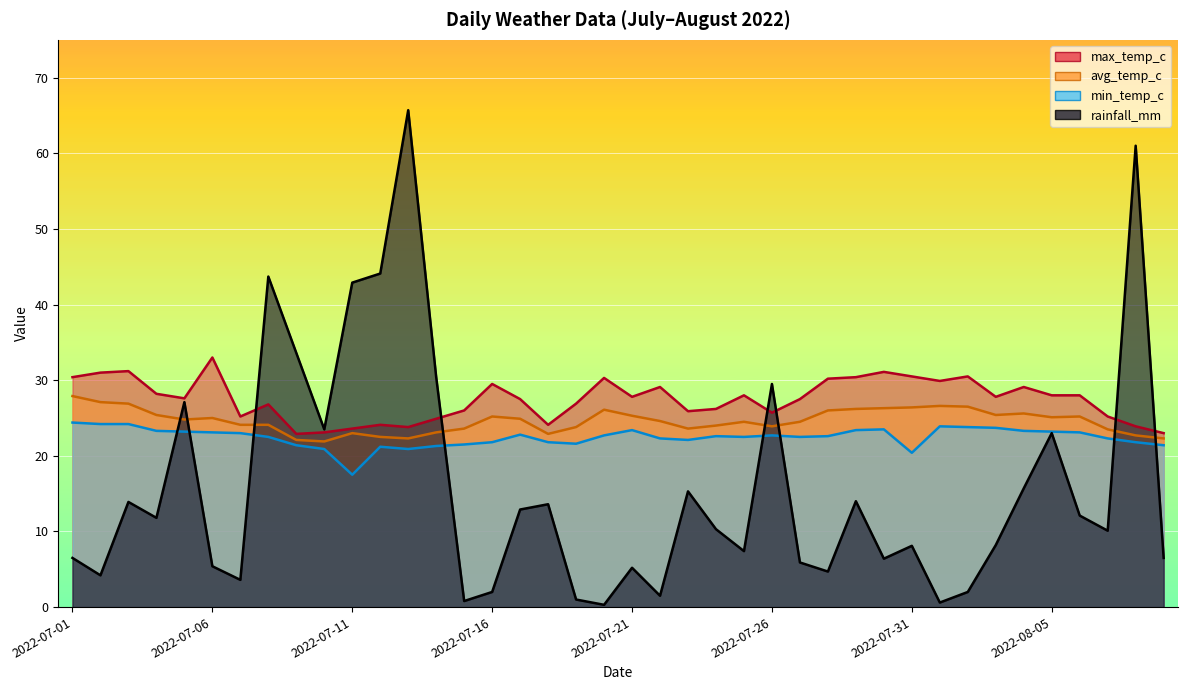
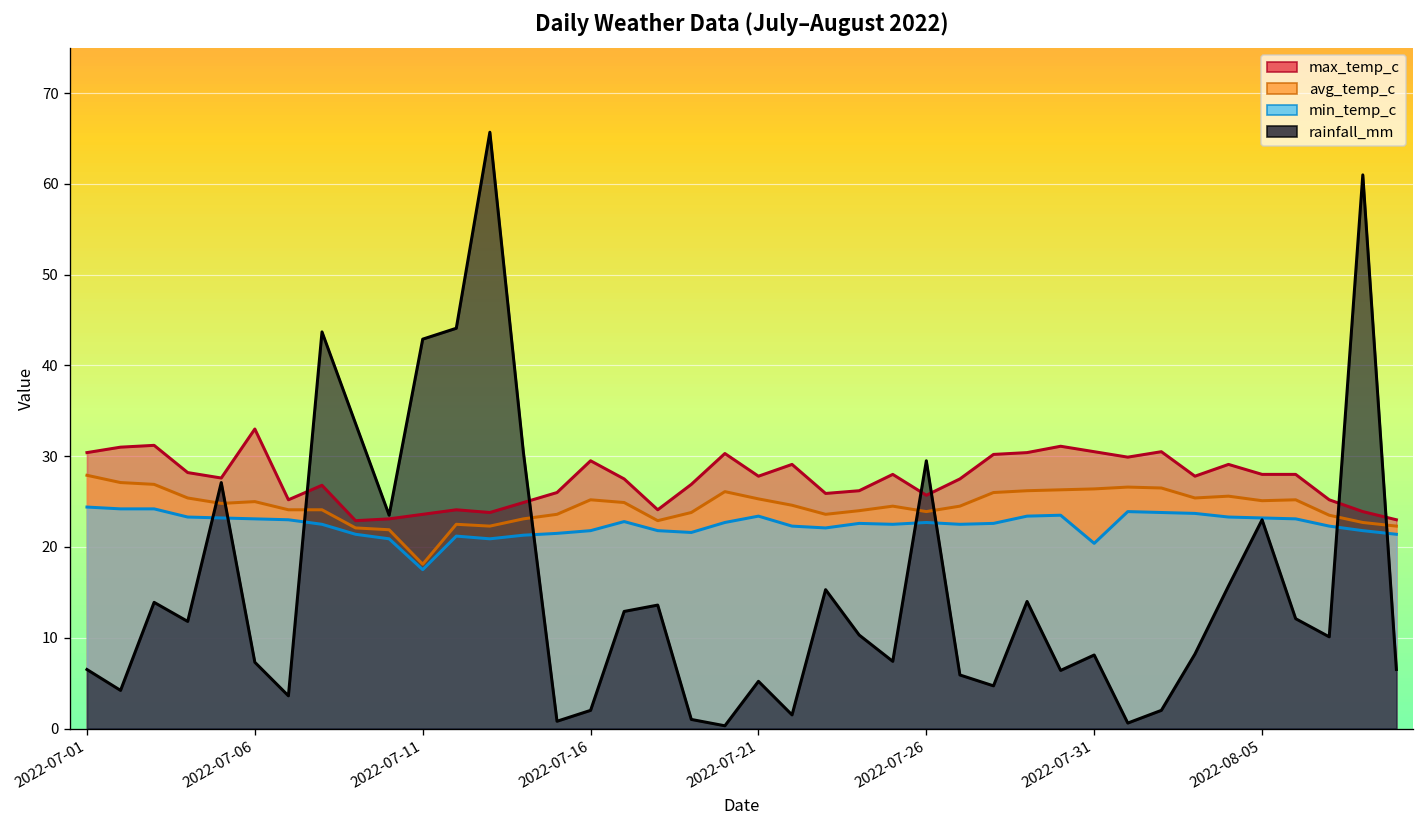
  {
    "max_temp_c": {
      "2022-07-01": 30,
      "2022-07-06": 33,
      "2022-07-11": 24,
      "2022-07-16": 30,
      "2022-07-21": 28,
      "2022-07-26": 26,
      "2022-07-31": 31,
      "2022-08-05": 28
    },
    "avg_temp_c": {
      "2022-07-01": 28,
      "2022-07-06": 25,
-     "2022-07-11": 23,
+     "2022-07-11": 18,
      "2022-07-16": 25,
      "2022-07-21": 25,
      "2022-07-26": 24,
      "2022-07-31": 26,
      "2022-08-05": 25
    },
    "min_temp_c": {
      "2022-07-01": 24,
      "2022-07-06": 23,
      "2022-07-11": 18,
      "2022-07-16": 22,
      "2022-07-21": 23,
      "2022-07-26": 23,
      "2022-07-31": 20
    },
    "rainfall_mm": {
      "2022-07-01": 7,
-     "2022-07-06": 5,
+     "2022-07-06": 7,
      "2022-07-11": 43,
      "2022-07-16": 2,
      "2022-07-21": 5,
      "2022-07-26": 30,
      "2022-07-31": 8
    }
  }
